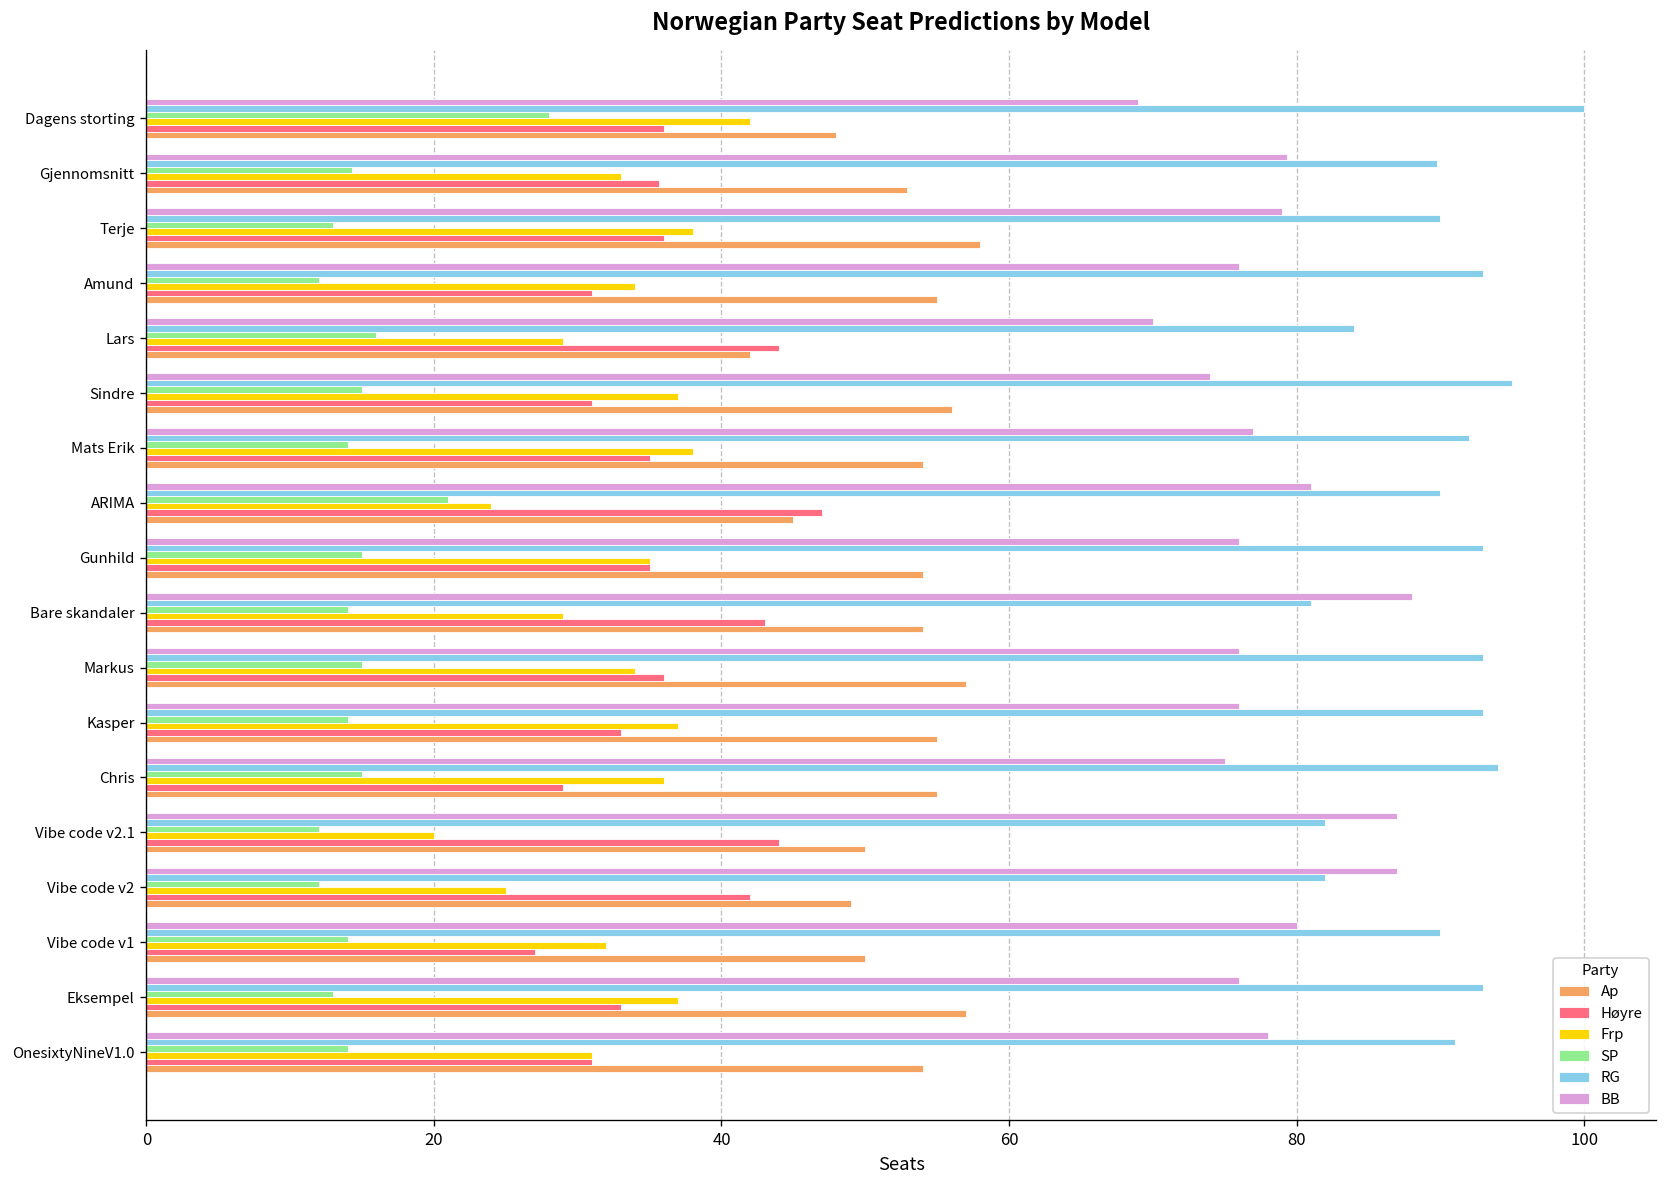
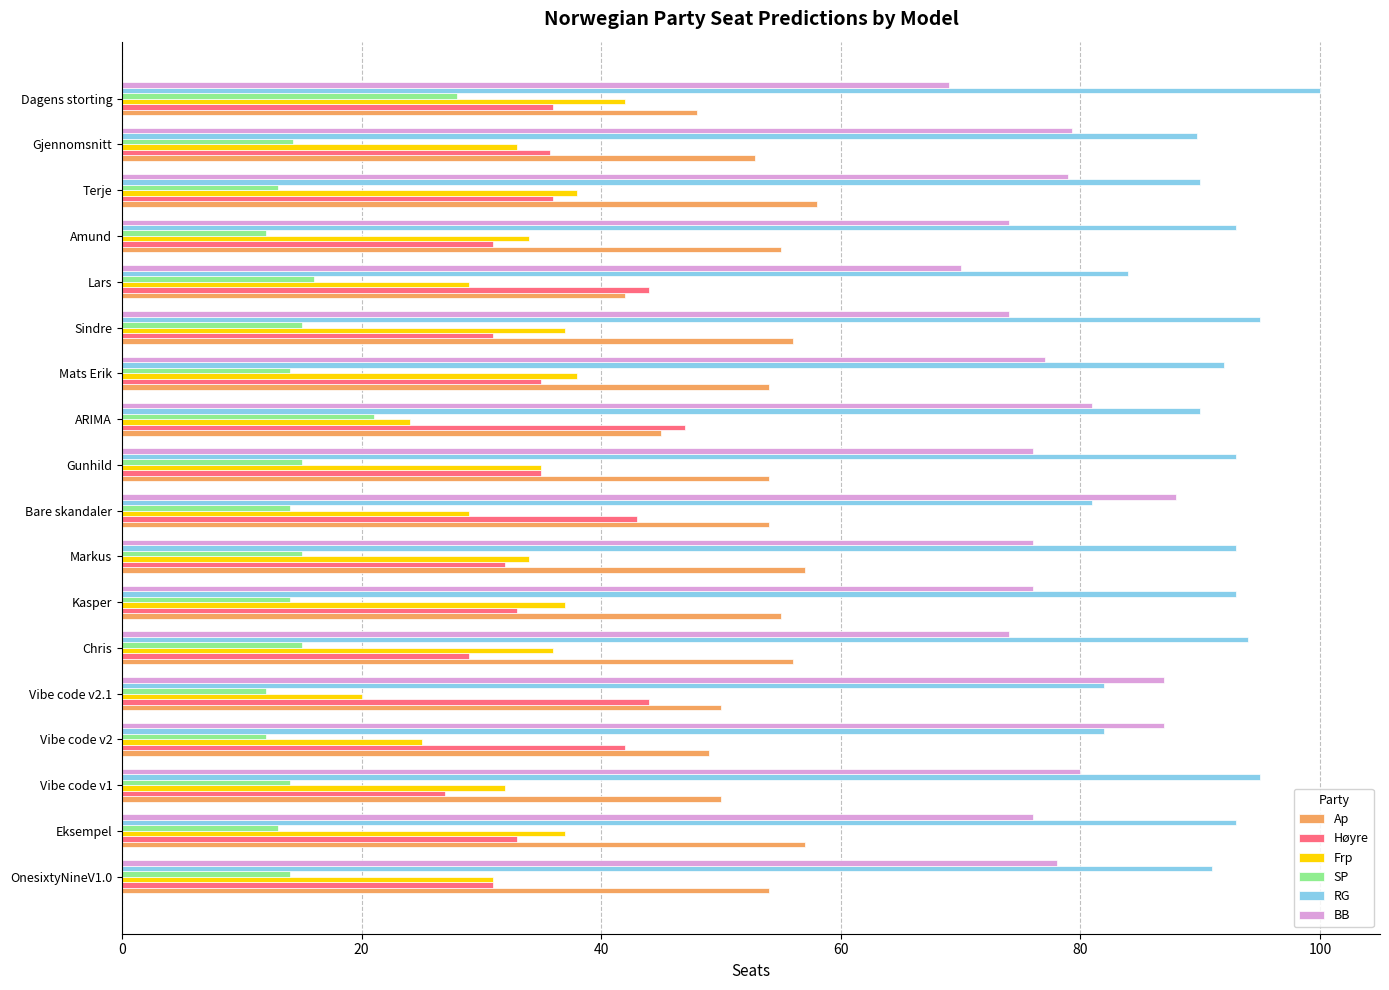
  {
    "Ap": {
      "Dagens storting": 48,
      "Gjennomsnitt": 53,
      "Terje": 58,
      "Amund": 55,
      "Lars": 42,
      "Sindre": 56,
      "Mats Erik": 54,
      "ARIMA": 45,
      "Gunhild": 54,
      "Bare skandaler": 54,
      "Markus": 57,
      "Kasper": 55,
-     "Chris": 55,
+     "Chris": 56,
      "Vibe code v2.1": 50,
      "Vibe code v2": 49,
      "Vibe code v1": 50,
      "Eksempel": 57,
      "OnesixtyNineV1.0": 54
    },
    "Høyre": {
      "Dagens storting": 36,
      "Gjennomsnitt": 35.7,
      "Terje": 36,
      "Amund": 31,
      "Lars": 44,
      "Sindre": 31,
      "Mats Erik": 35,
      "ARIMA": 47,
      "Gunhild": 35,
      "Bare skandaler": 43,
-     "Markus": 36,
+     "Markus": 32,
      "Kasper": 33,
      "Chris": 29,
      "Vibe code v2.1": 44,
      "Vibe code v2": 42,
      "Vibe code v1": 27,
      "Eksempel": 33,
      "OnesixtyNineV1.0": 31
    },
    "Frp": {
      "Dagens storting": 42,
      "Gjennomsnitt": 33,
      "Terje": 38,
      "Amund": 34,
      "Lars": 29,
      "Sindre": 37,
      "Mats Erik": 38,
      "ARIMA": 24,
      "Gunhild": 35,
      "Bare skandaler": 29,
      "Markus": 34,
      "Kasper": 37,
      "Chris": 36,
      "Vibe code v2.1": 20,
      "Vibe code v2": 25,
      "Vibe code v1": 32,
      "Eksempel": 37,
      "OnesixtyNineV1.0": 31
    },
    "SP": {
      "Dagens storting": 28,
      "Gjennomsnitt": 14.3,
      "Terje": 13,
      "Amund": 12,
      "Lars": 16,
      "Sindre": 15,
      "Mats Erik": 14,
      "ARIMA": 21,
      "Gunhild": 15,
      "Bare skandaler": 14,
      "Markus": 15,
      "Kasper": 14,
      "Chris": 15,
      "Vibe code v2.1": 12,
      "Vibe code v2": 12,
      "Vibe code v1": 14,
      "Eksempel": 13,
      "OnesixtyNineV1.0": 14
    },
    "RG": {
      "Dagens storting": 100,
      "Gjennomsnitt": 89.8,
      "Terje": 90,
      "Amund": 93,
      "Lars": 84,
      "Sindre": 95,
      "Mats Erik": 92,
      "ARIMA": 90,
      "Gunhild": 93,
      "Bare skandaler": 81,
      "Markus": 93,
      "Kasper": 93,
      "Chris": 94,
      "Vibe code v2.1": 82,
      "Vibe code v2": 82,
-     "Vibe code v1": 90,
+     "Vibe code v1": 95,
      "Eksempel": 93,
      "OnesixtyNineV1.0": 91
    },
    "BB": {
      "Dagens storting": 69,
      "Gjennomsnitt": 79.3,
      "Terje": 79,
-     "Amund": 76,
+     "Amund": 74,
      "Lars": 70,
      "Sindre": 74,
      "Mats Erik": 77,
      "ARIMA": 81,
      "Gunhild": 76,
      "Bare skandaler": 88,
      "Markus": 76,
      "Kasper": 76,
-     "Chris": 75,
+     "Chris": 74,
      "Vibe code v2.1": 87,
      "Vibe code v2": 87,
      "Vibe code v1": 80,
      "Eksempel": 76,
      "OnesixtyNineV1.0": 78
    }
  }
